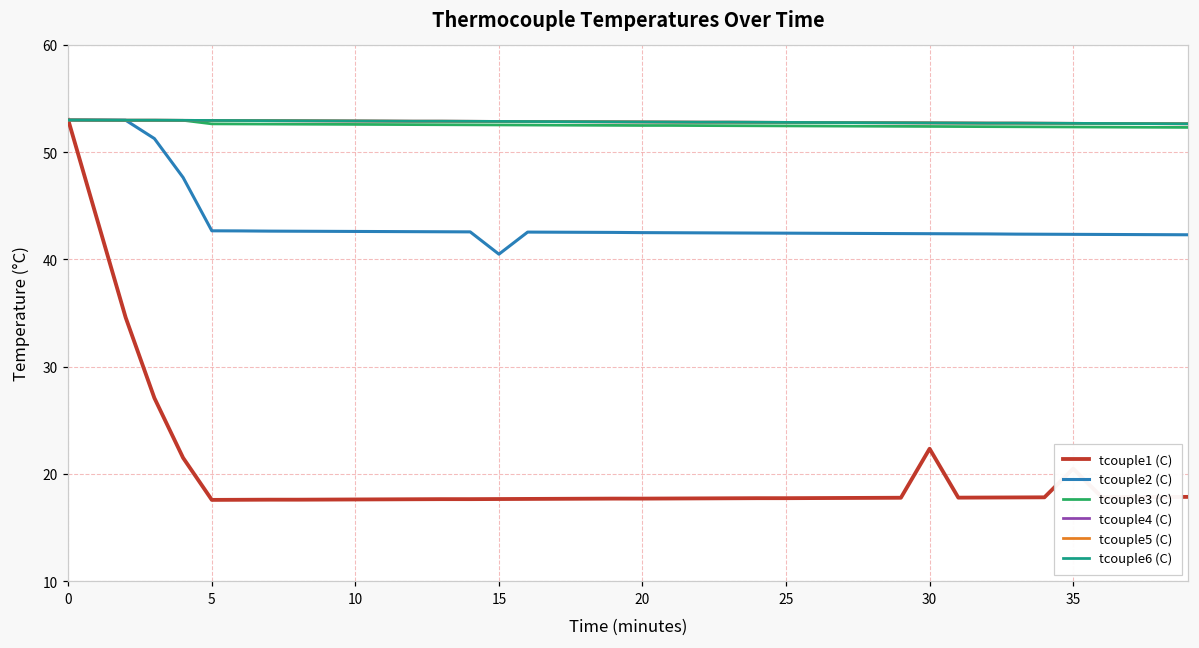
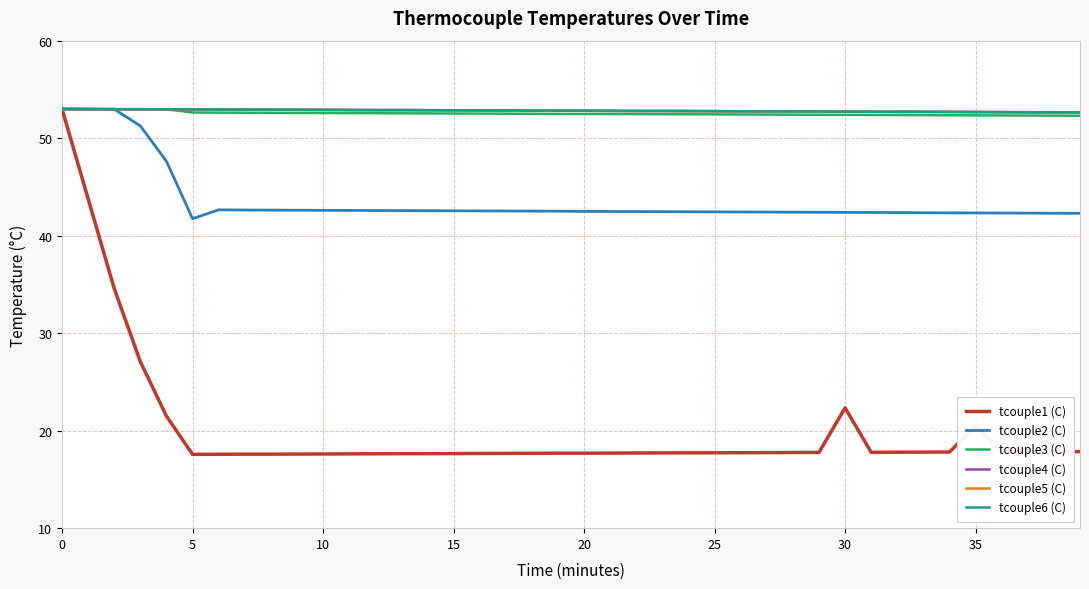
  {
    "tcouple1 (C)": {
      "5": 18,
      "10": 18,
      "15": 18,
      "20": 18,
      "25": 18,
      "30": 22
    },
    "tcouple2 (C)": {
-     "5": 43,
+     "5": 42,
      "10": 43,
-     "15": 40,
+     "15": 43,
      "20": 42,
      "25": 42,
      "30": 42,
      "35": 42
    }
  }
